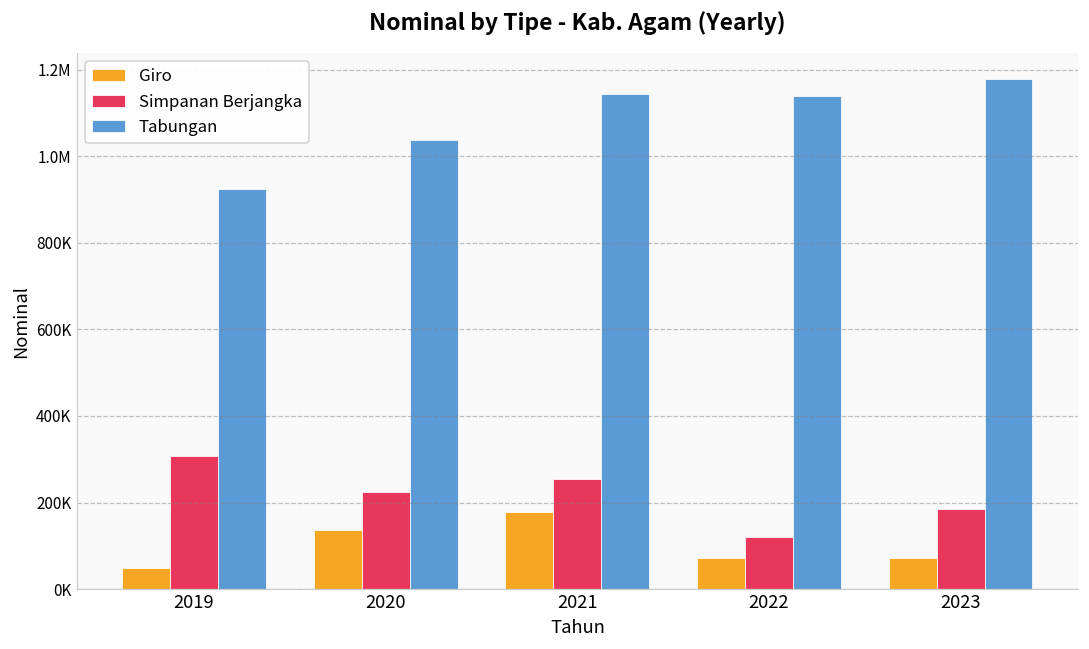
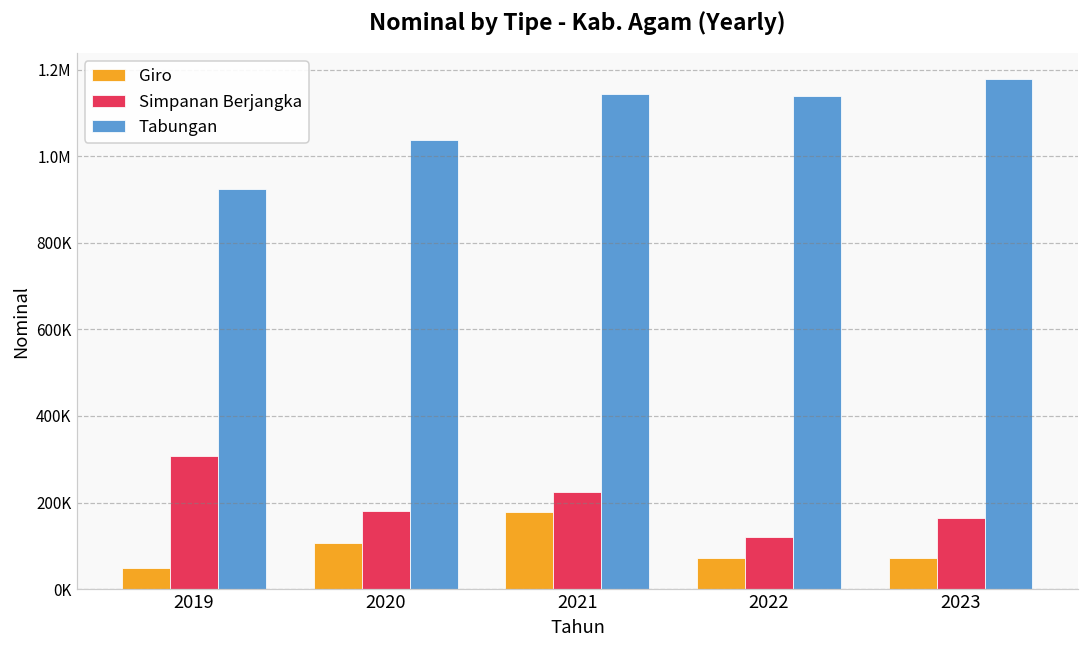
  {
    "Giro": {
      "2019": 50000,
-     "2020": 140000,
+     "2020": 110000,
      "2021": 180000,
      "2022": 70000,
      "2023": 70000
    },
    "Simpanan Berjangka": {
      "2019": 310000,
-     "2020": 220000,
-     "2021": 250000,
+     "2020": 180000,
+     "2021": 220000,
      "2022": 120000,
-     "2023": 190000
+     "2023": 160000
    },
    "Tabungan": {
      "2019": 930000,
      "2020": 1040000,
      "2021": 1140000,
      "2022": 1140000,
      "2023": 1180000
    }
  }
